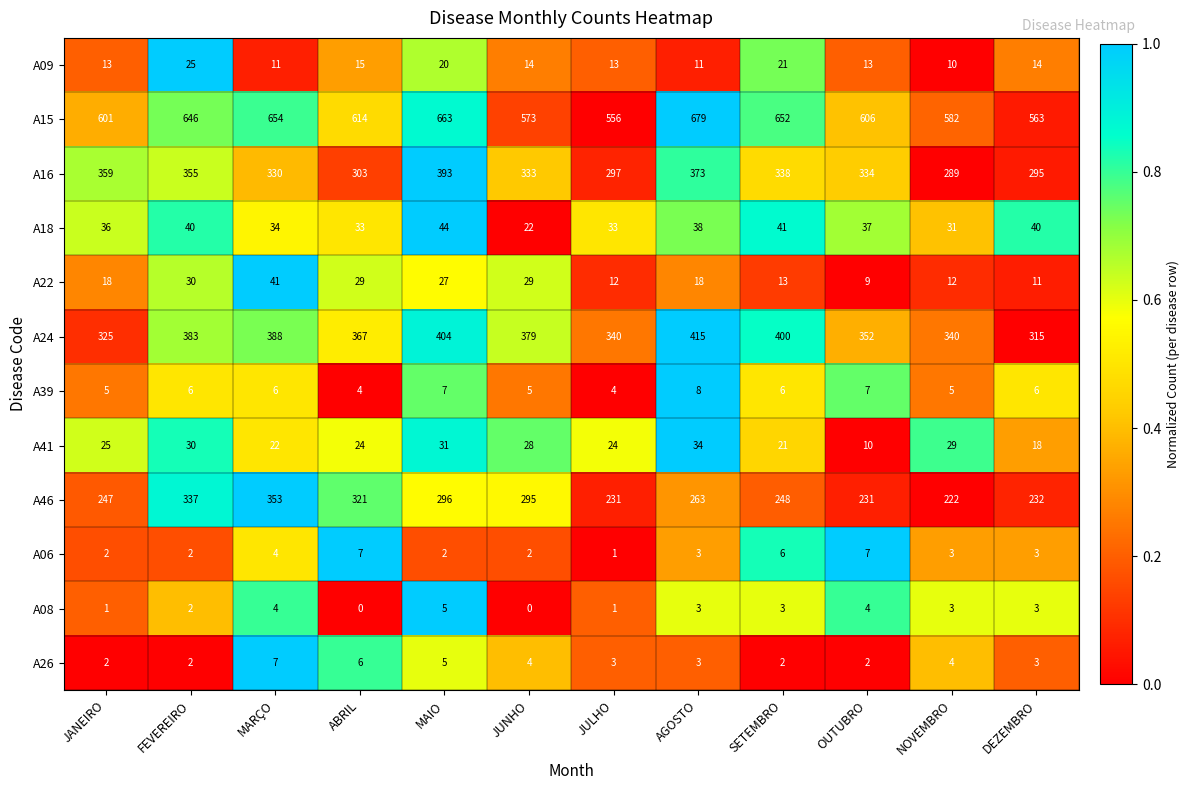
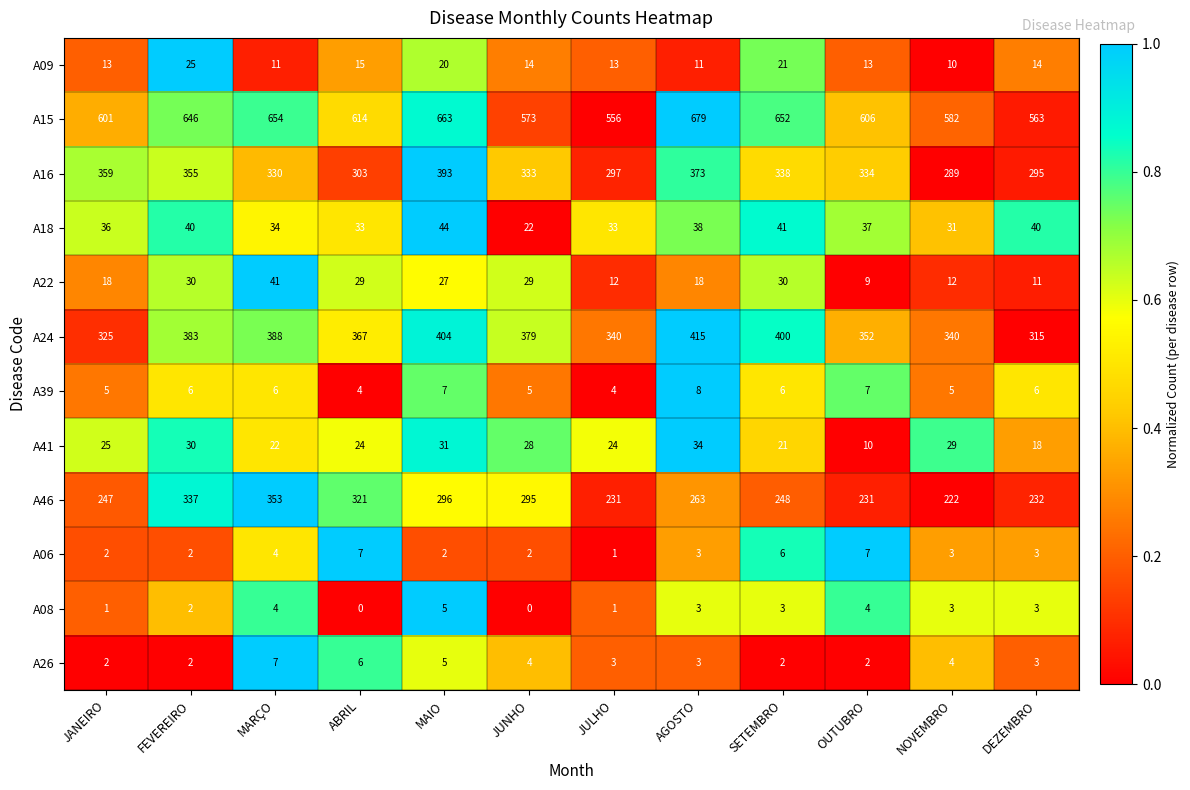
  {
    "A09": {
      "JANEIRO": 13,
      "FEVEREIRO": 25,
      "MARÇO": 11,
      "ABRIL": 15,
      "MAIO": 20,
      "JUNHO": 14,
      "JULHO": 13,
      "AGOSTO": 11,
      "SETEMBRO": 21,
      "OUTUBRO": 13,
      "NOVEMBRO": 10,
      "DEZEMBRO": 14
    },
    "A15": {
      "JANEIRO": 601,
      "FEVEREIRO": 646,
      "MARÇO": 654,
      "ABRIL": 614,
      "MAIO": 663,
      "JUNHO": 573,
      "JULHO": 556,
      "AGOSTO": 679,
      "SETEMBRO": 652,
      "OUTUBRO": 606,
      "NOVEMBRO": 582,
      "DEZEMBRO": 563
    },
    "A16": {
      "JANEIRO": 359,
      "FEVEREIRO": 355,
      "MARÇO": 330,
      "ABRIL": 303,
      "MAIO": 393,
      "JUNHO": 333,
      "JULHO": 297,
      "AGOSTO": 373,
      "SETEMBRO": 338,
      "OUTUBRO": 334,
      "NOVEMBRO": 289,
      "DEZEMBRO": 295
    },
    "A18": {
      "JANEIRO": 36,
      "FEVEREIRO": 40,
      "MARÇO": 34,
      "ABRIL": 33,
      "MAIO": 44,
      "JUNHO": 22,
      "JULHO": 33,
      "AGOSTO": 38,
      "SETEMBRO": 41,
      "OUTUBRO": 37,
      "NOVEMBRO": 31,
      "DEZEMBRO": 40
    },
    "A22": {
      "JANEIRO": 18,
      "FEVEREIRO": 30,
      "MARÇO": 41,
      "ABRIL": 29,
      "MAIO": 27,
      "JUNHO": 29,
      "JULHO": 12,
      "AGOSTO": 18,
-     "SETEMBRO": 13,
+     "SETEMBRO": 30,
      "OUTUBRO": 9,
      "NOVEMBRO": 12,
      "DEZEMBRO": 11
    },
    "A24": {
      "JANEIRO": 325,
      "FEVEREIRO": 383,
      "MARÇO": 388,
      "ABRIL": 367,
      "MAIO": 404,
      "JUNHO": 379,
      "JULHO": 340,
      "AGOSTO": 415,
      "SETEMBRO": 400,
      "OUTUBRO": 352,
      "NOVEMBRO": 340,
      "DEZEMBRO": 315
    },
    "A39": {
      "JANEIRO": 5,
      "FEVEREIRO": 6,
      "MARÇO": 6,
      "ABRIL": 4,
      "MAIO": 7,
      "JUNHO": 5,
      "JULHO": 4,
      "AGOSTO": 8,
      "SETEMBRO": 6,
      "OUTUBRO": 7,
      "NOVEMBRO": 5,
      "DEZEMBRO": 6
    },
    "A41": {
      "JANEIRO": 25,
      "FEVEREIRO": 30,
      "MARÇO": 22,
      "ABRIL": 24,
      "MAIO": 31,
      "JUNHO": 28,
      "JULHO": 24,
      "AGOSTO": 34,
      "SETEMBRO": 21,
      "OUTUBRO": 10,
      "NOVEMBRO": 29,
      "DEZEMBRO": 18
    },
    "A46": {
      "JANEIRO": 247,
      "FEVEREIRO": 337,
      "MARÇO": 353,
      "ABRIL": 321,
      "MAIO": 296,
      "JUNHO": 295,
      "JULHO": 231,
      "AGOSTO": 263,
      "SETEMBRO": 248,
      "OUTUBRO": 231,
      "NOVEMBRO": 222,
      "DEZEMBRO": 232
    },
    "A06": {
      "JANEIRO": 2,
      "FEVEREIRO": 2,
      "MARÇO": 4,
      "ABRIL": 7,
      "MAIO": 2,
      "JUNHO": 2,
      "JULHO": 1,
      "AGOSTO": 3,
      "SETEMBRO": 6,
      "OUTUBRO": 7,
      "NOVEMBRO": 3,
      "DEZEMBRO": 3
    },
    "A08": {
      "JANEIRO": 1,
      "FEVEREIRO": 2,
      "MARÇO": 4,
      "ABRIL": 0,
      "MAIO": 5,
      "JUNHO": 0,
      "JULHO": 1,
      "AGOSTO": 3,
      "SETEMBRO": 3,
      "OUTUBRO": 4,
      "NOVEMBRO": 3,
      "DEZEMBRO": 3
    },
    "A26": {
      "JANEIRO": 2,
      "FEVEREIRO": 2,
      "MARÇO": 7,
      "ABRIL": 6,
      "MAIO": 5,
      "JUNHO": 4,
      "JULHO": 3,
      "AGOSTO": 3,
      "SETEMBRO": 2,
      "OUTUBRO": 2,
      "NOVEMBRO": 4,
      "DEZEMBRO": 3
    }
  }
